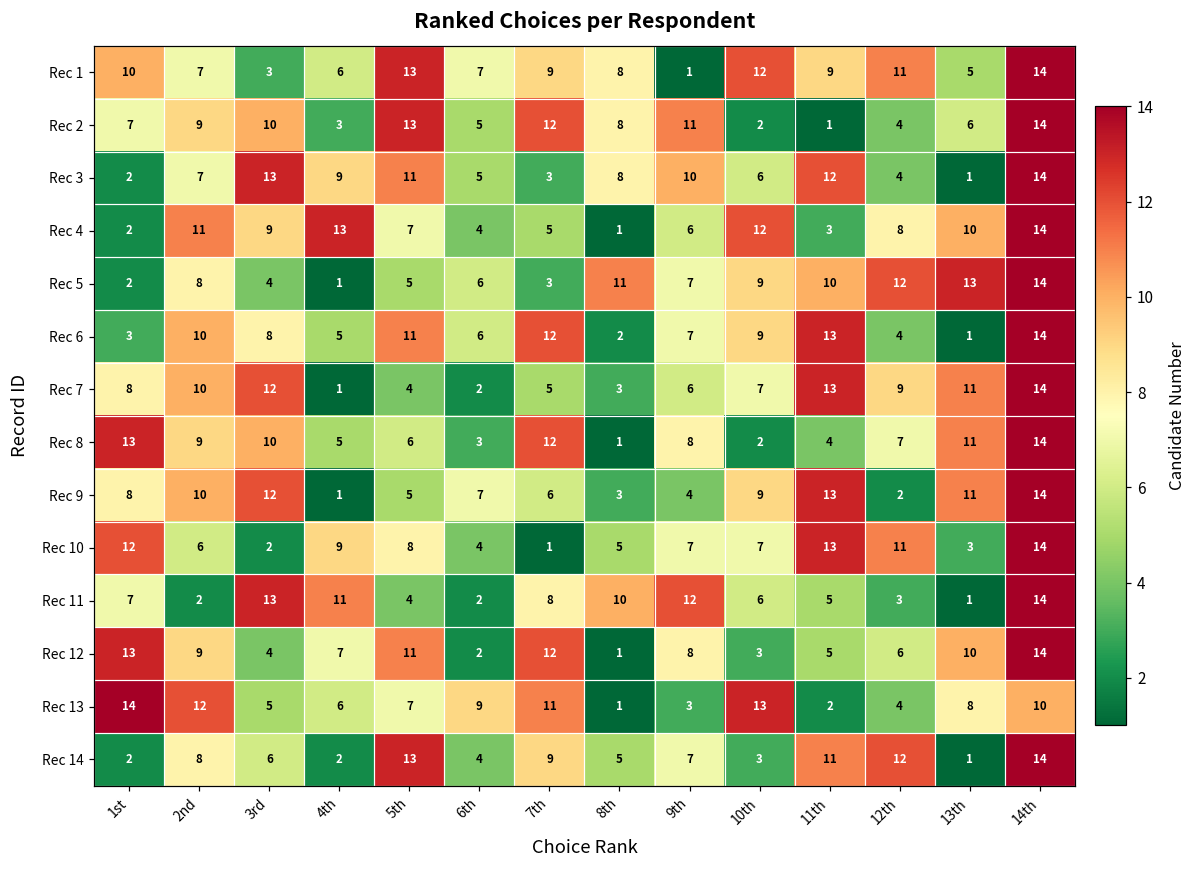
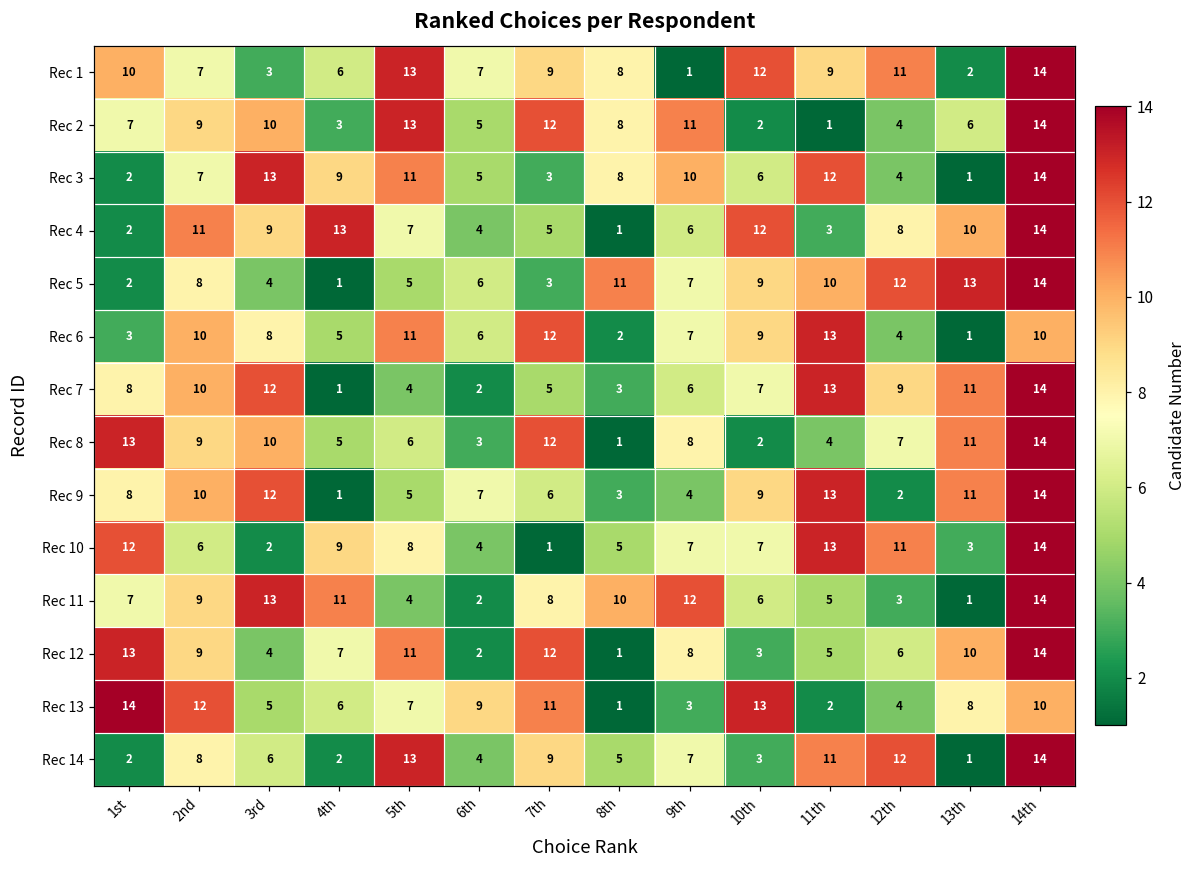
  {
    "Rec 1": {
      "1st": 10,
      "2nd": 7,
      "3rd": 3,
      "4th": 6,
      "5th": 13,
      "6th": 7,
      "7th": 9,
      "8th": 8,
      "9th": 1,
      "10th": 12,
      "11th": 9,
      "12th": 11,
-     "13th": 5,
+     "13th": 2,
      "14th": 14
    },
    "Rec 2": {
      "1st": 7,
      "2nd": 9,
      "3rd": 10,
      "4th": 3,
      "5th": 13,
      "6th": 5,
      "7th": 12,
      "8th": 8,
      "9th": 11,
      "10th": 2,
      "11th": 1,
      "12th": 4,
      "13th": 6,
      "14th": 14
    },
    "Rec 3": {
      "1st": 2,
      "2nd": 7,
      "3rd": 13,
      "4th": 9,
      "5th": 11,
      "6th": 5,
      "7th": 3,
      "8th": 8,
      "9th": 10,
      "10th": 6,
      "11th": 12,
      "12th": 4,
      "13th": 1,
      "14th": 14
    },
    "Rec 4": {
      "1st": 2,
      "2nd": 11,
      "3rd": 9,
      "4th": 13,
      "5th": 7,
      "6th": 4,
      "7th": 5,
      "8th": 1,
      "9th": 6,
      "10th": 12,
      "11th": 3,
      "12th": 8,
      "13th": 10,
      "14th": 14
    },
    "Rec 5": {
      "1st": 2,
      "2nd": 8,
      "3rd": 4,
      "4th": 1,
      "5th": 5,
      "6th": 6,
      "7th": 3,
      "8th": 11,
      "9th": 7,
      "10th": 9,
      "11th": 10,
      "12th": 12,
      "13th": 13,
      "14th": 14
    },
    "Rec 6": {
      "1st": 3,
      "2nd": 10,
      "3rd": 8,
      "4th": 5,
      "5th": 11,
      "6th": 6,
      "7th": 12,
      "8th": 2,
      "9th": 7,
      "10th": 9,
      "11th": 13,
      "12th": 4,
      "13th": 1,
-     "14th": 14
+     "14th": 10
    },
    "Rec 7": {
      "1st": 8,
      "2nd": 10,
      "3rd": 12,
      "4th": 1,
      "5th": 4,
      "6th": 2,
      "7th": 5,
      "8th": 3,
      "9th": 6,
      "10th": 7,
      "11th": 13,
      "12th": 9,
      "13th": 11,
      "14th": 14
    },
    "Rec 8": {
      "1st": 13,
      "2nd": 9,
      "3rd": 10,
      "4th": 5,
      "5th": 6,
      "6th": 3,
      "7th": 12,
      "8th": 1,
      "9th": 8,
      "10th": 2,
      "11th": 4,
      "12th": 7,
      "13th": 11,
      "14th": 14
    },
    "Rec 9": {
      "1st": 8,
      "2nd": 10,
      "3rd": 12,
      "4th": 1,
      "5th": 5,
      "6th": 7,
      "7th": 6,
      "8th": 3,
      "9th": 4,
      "10th": 9,
      "11th": 13,
      "12th": 2,
      "13th": 11,
      "14th": 14
    },
    "Rec 10": {
      "1st": 12,
      "2nd": 6,
      "3rd": 2,
      "4th": 9,
      "5th": 8,
      "6th": 4,
      "7th": 1,
      "8th": 5,
      "9th": 7,
      "10th": 7,
      "11th": 13,
      "12th": 11,
      "13th": 3,
      "14th": 14
    },
    "Rec 11": {
      "1st": 7,
-     "2nd": 2,
+     "2nd": 9,
      "3rd": 13,
      "4th": 11,
      "5th": 4,
      "6th": 2,
      "7th": 8,
      "8th": 10,
      "9th": 12,
      "10th": 6,
      "11th": 5,
      "12th": 3,
      "13th": 1,
      "14th": 14
    },
    "Rec 12": {
      "1st": 13,
      "2nd": 9,
      "3rd": 4,
      "4th": 7,
      "5th": 11,
      "6th": 2,
      "7th": 12,
      "8th": 1,
      "9th": 8,
      "10th": 3,
      "11th": 5,
      "12th": 6,
      "13th": 10,
      "14th": 14
    },
    "Rec 13": {
      "1st": 14,
      "2nd": 12,
      "3rd": 5,
      "4th": 6,
      "5th": 7,
      "6th": 9,
      "7th": 11,
      "8th": 1,
      "9th": 3,
      "10th": 13,
      "11th": 2,
      "12th": 4,
      "13th": 8,
      "14th": 10
    },
    "Rec 14": {
      "1st": 2,
      "2nd": 8,
      "3rd": 6,
      "4th": 2,
      "5th": 13,
      "6th": 4,
      "7th": 9,
      "8th": 5,
      "9th": 7,
      "10th": 3,
      "11th": 11,
      "12th": 12,
      "13th": 1,
      "14th": 14
    }
  }
